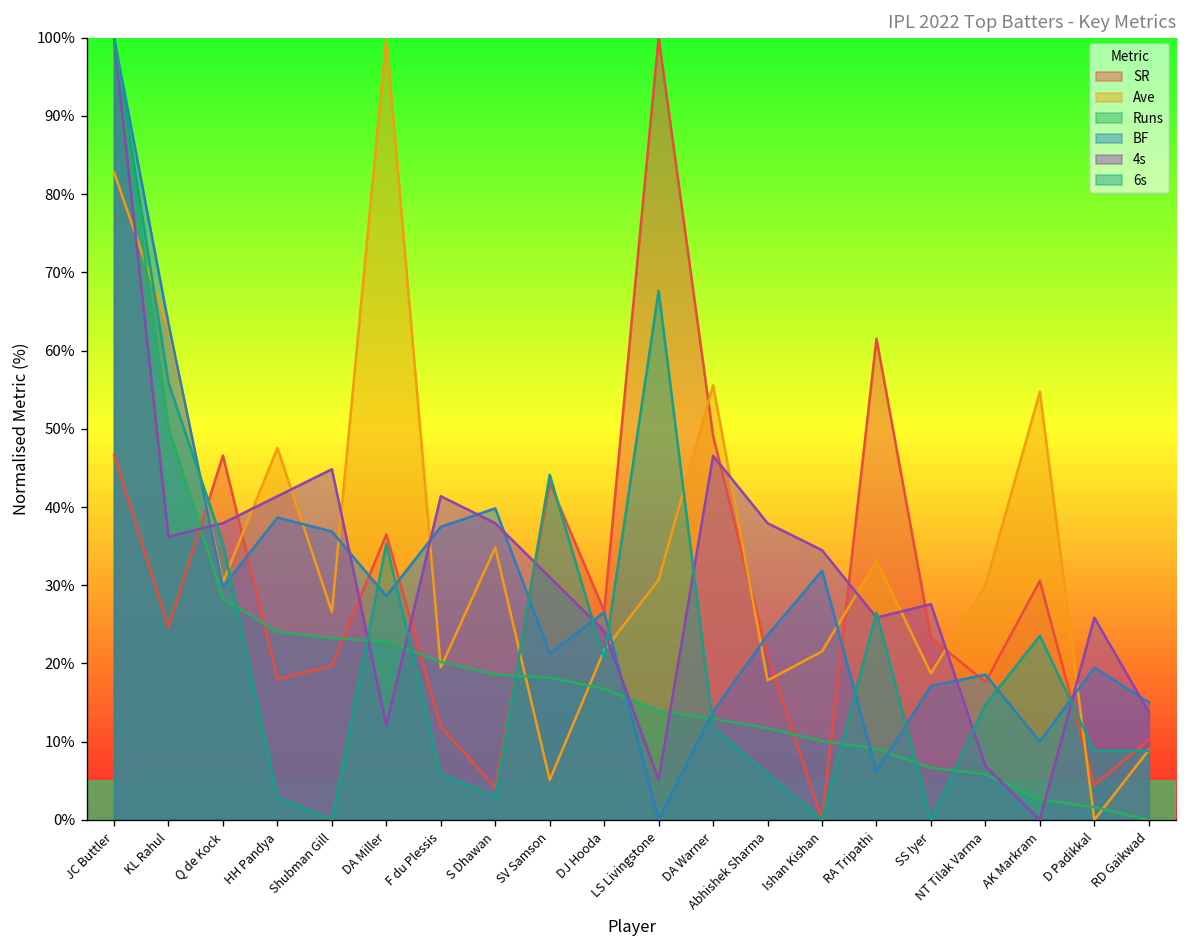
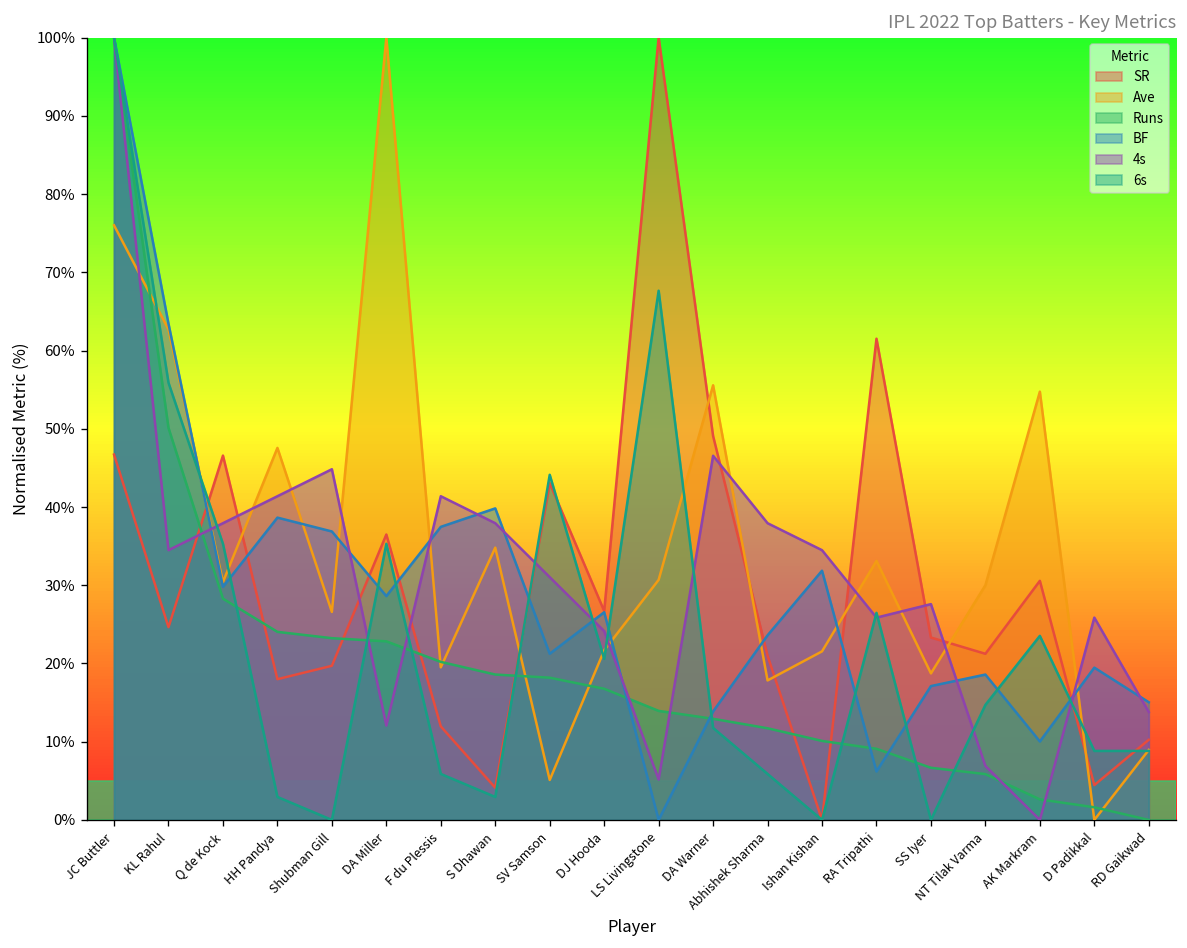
  {
    "SR": {
      "JC Buttler": "47%",
      "KL Rahul": "25%",
      "Q de Kock": "47%",
      "HH Pandya": "18%",
      "Shubman Gill": "20%",
      "DA Miller": "36%",
      "F du Plessis": "12%",
      "SV Samson": "43%",
      "LS Livingstone": "100%",
      "DA Warner": "49%",
      "Abhishek Sharma": "21%",
      "RA Tripathi": "62%",
      "SS Iyer": "23%",
-     "NT Tilak Varma": "18%",
+     "NT Tilak Varma": "21%",
      "AK Markram": "31%",
      "RD Gaikwad": "10%"
    },
    "Ave": {
-     "JC Buttler": "83%",
+     "JC Buttler": "76%",
      "KL Rahul": "63%",
      "Q de Kock": "30%",
      "HH Pandya": "48%",
      "Shubman Gill": "27%",
      "DA Miller": "100%",
      "F du Plessis": "20%",
      "S Dhawan": "35%",
      "SV Samson": "5%",
      "DJ Hooda": "22%",
      "LS Livingstone": "31%",
      "DA Warner": "56%",
      "Abhishek Sharma": "18%",
      "Ishan Kishan": "22%",
      "RA Tripathi": "33%",
      "SS Iyer": "19%",
      "NT Tilak Varma": "30%",
      "AK Markram": "55%"
    },
    "4s": {
-     "KL Rahul": "36%",
+     "KL Rahul": "34%",
      "Q de Kock": "38%",
      "HH Pandya": "41%",
      "Shubman Gill": "45%",
      "DA Miller": "12%",
      "F du Plessis": "41%",
      "S Dhawan": "38%",
      "SV Samson": "31%",
      "DJ Hooda": "24%",
      "LS Livingstone": "5%",
      "DA Warner": "47%",
      "Abhishek Sharma": "38%",
      "Ishan Kishan": "34%",
      "RA Tripathi": "26%",
      "SS Iyer": "28%",
      "NT Tilak Varma": "7%",
      "D Padikkal": "26%",
      "RD Gaikwad": "14%"
    }
  }
